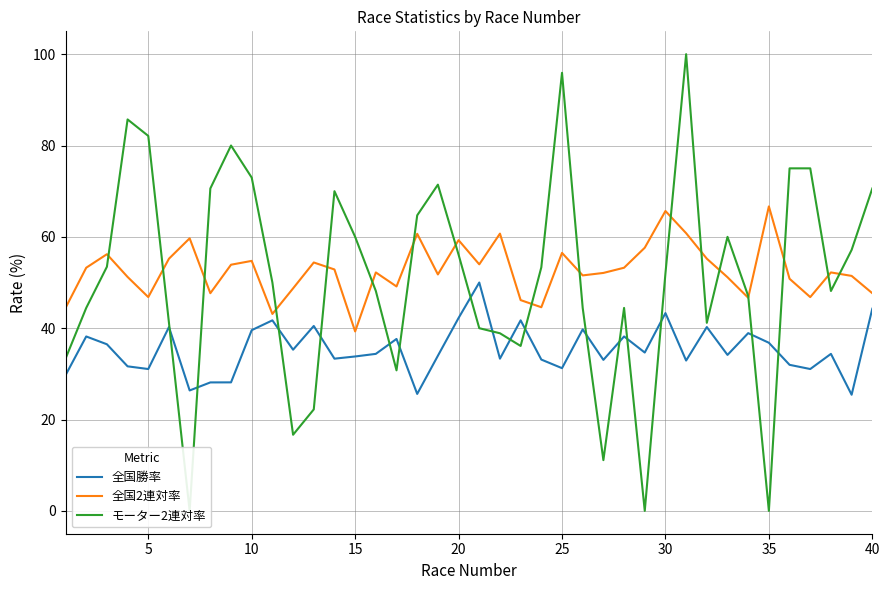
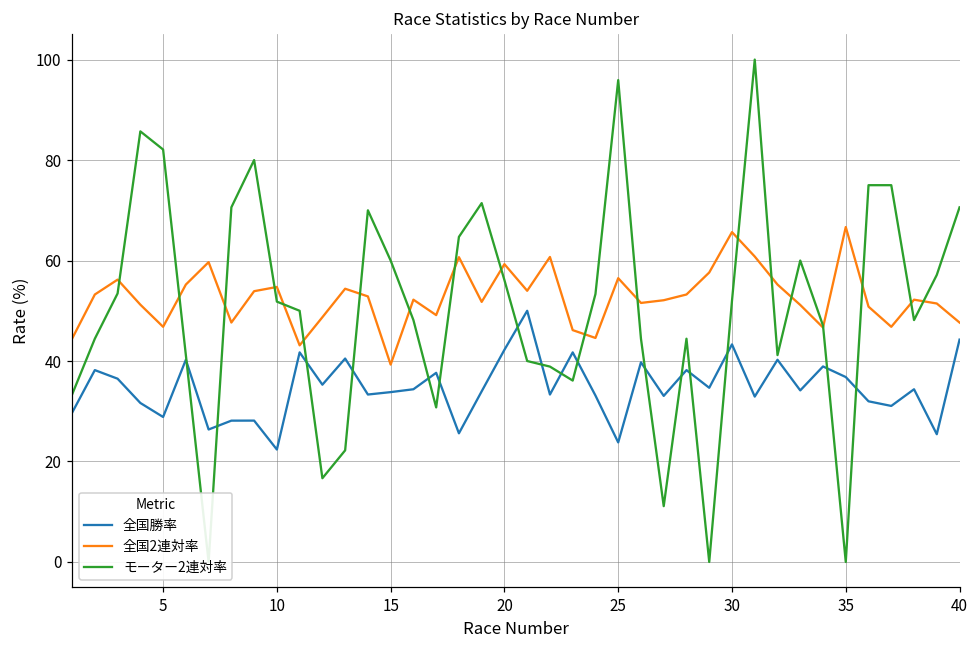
  {
    "全国勝率": {
-     "5": 31,
-     "10": 40,
+     "5": 29,
+     "10": 22,
      "15": 34,
      "20": 42,
-     "25": 31,
+     "25": 24,
      "30": 43,
      "35": 37,
      "40": 44
    },
    "全国2連対率": {
      "5": 47,
      "10": 55,
      "15": 39,
      "20": 59,
      "25": 56,
      "30": 66,
      "35": 67,
      "40": 48
    },
    "モーター2連対率": {
      "5": 82,
-     "10": 73,
+     "10": 52,
      "15": 60,
      "20": 56,
      "25": 96,
      "30": 52,
      "35": 0,
      "40": 71
    }
  }
